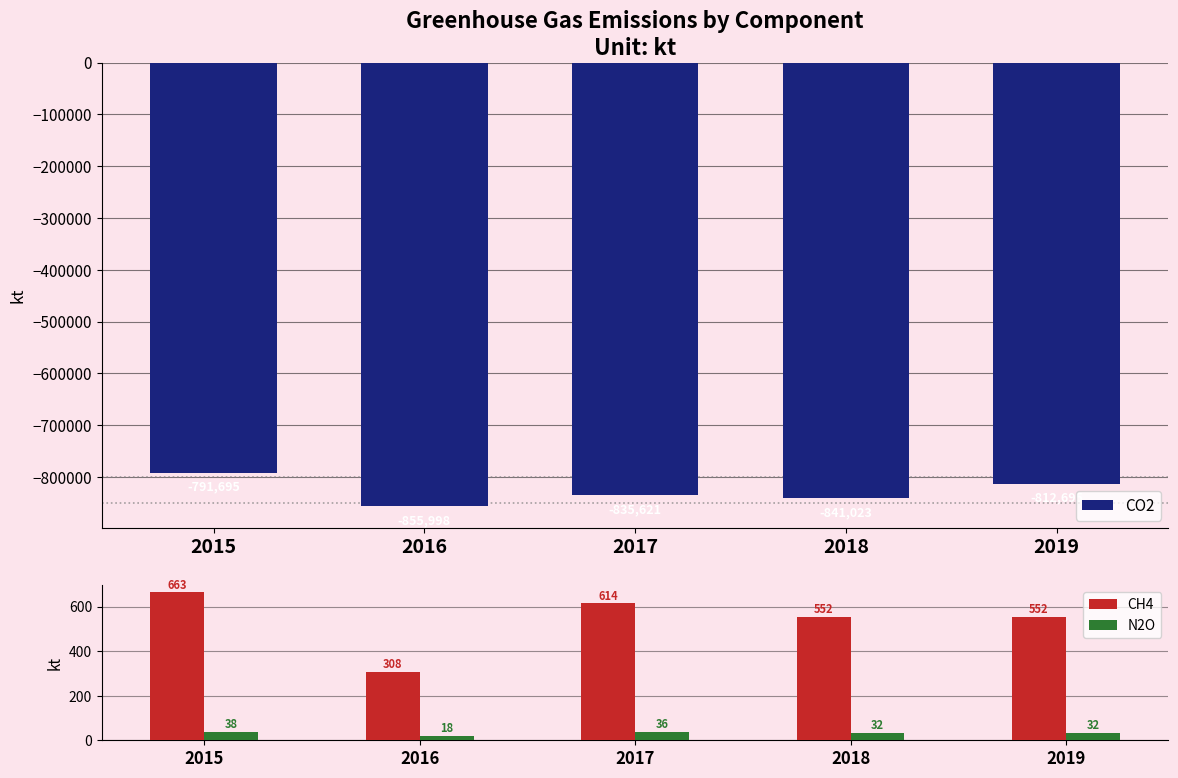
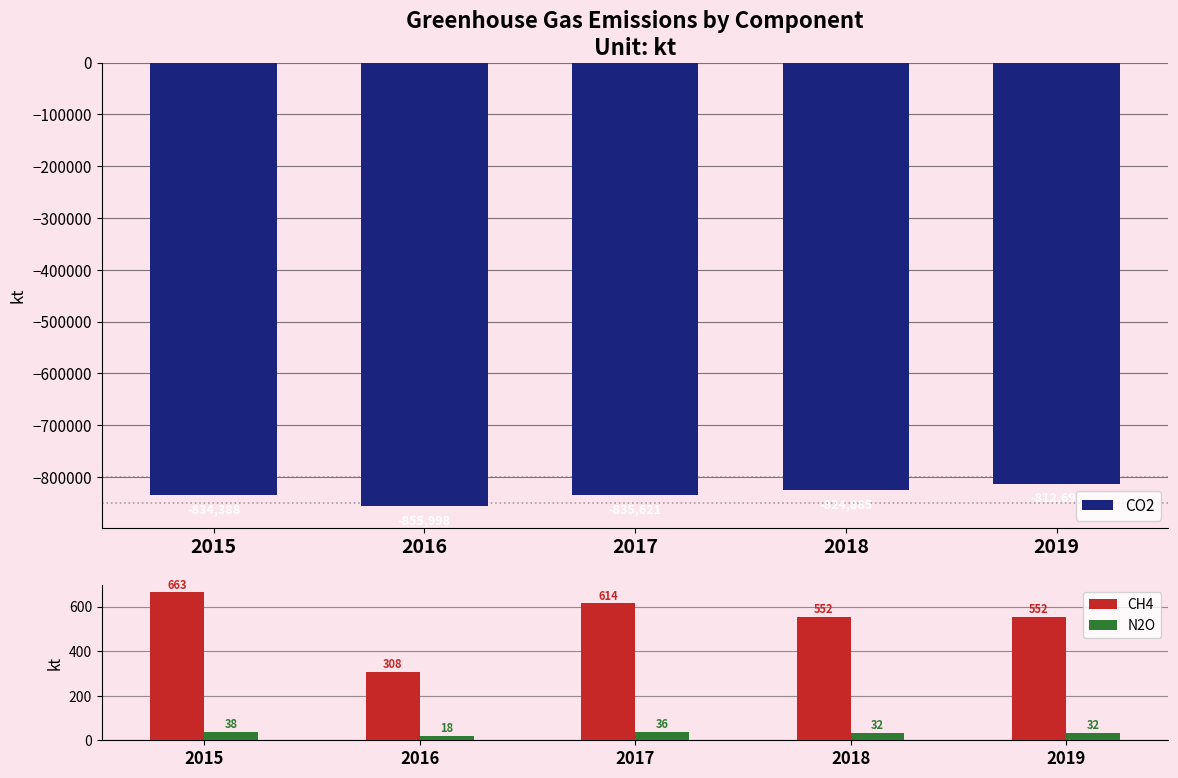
  {
    "Greenhouse Gas Emissions by Component Unit: kt": {
-     "2015": -790000,
+     "2015": -830000,
      "2016": -860000,
      "2017": -840000,
-     "2018": -840000,
+     "2018": -820000,
      "2019": -810000
    }
  }
